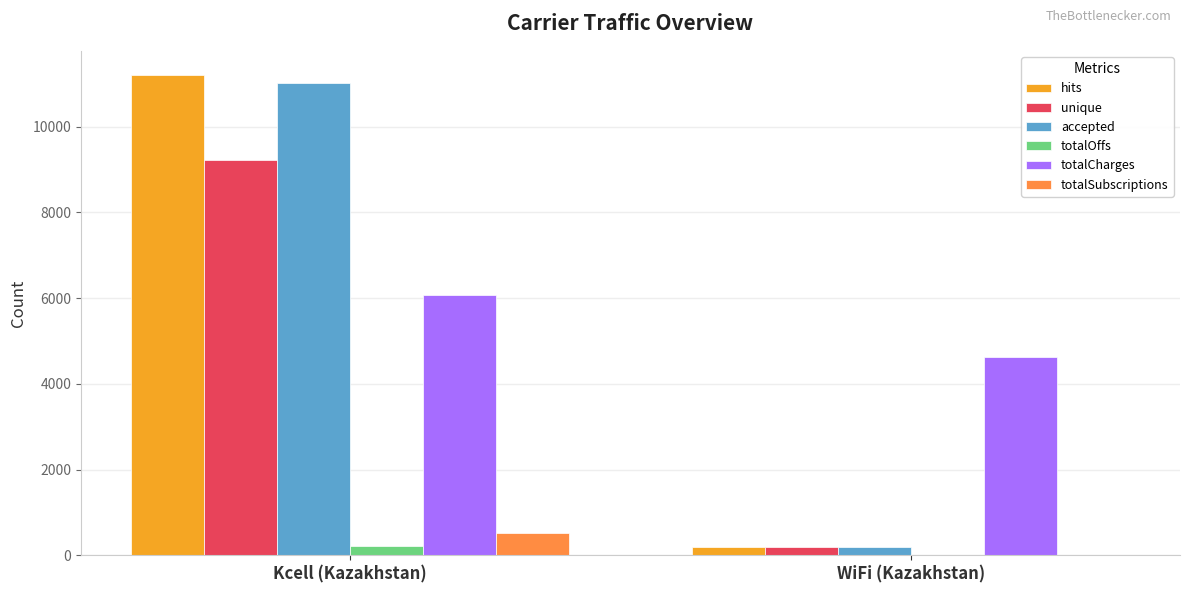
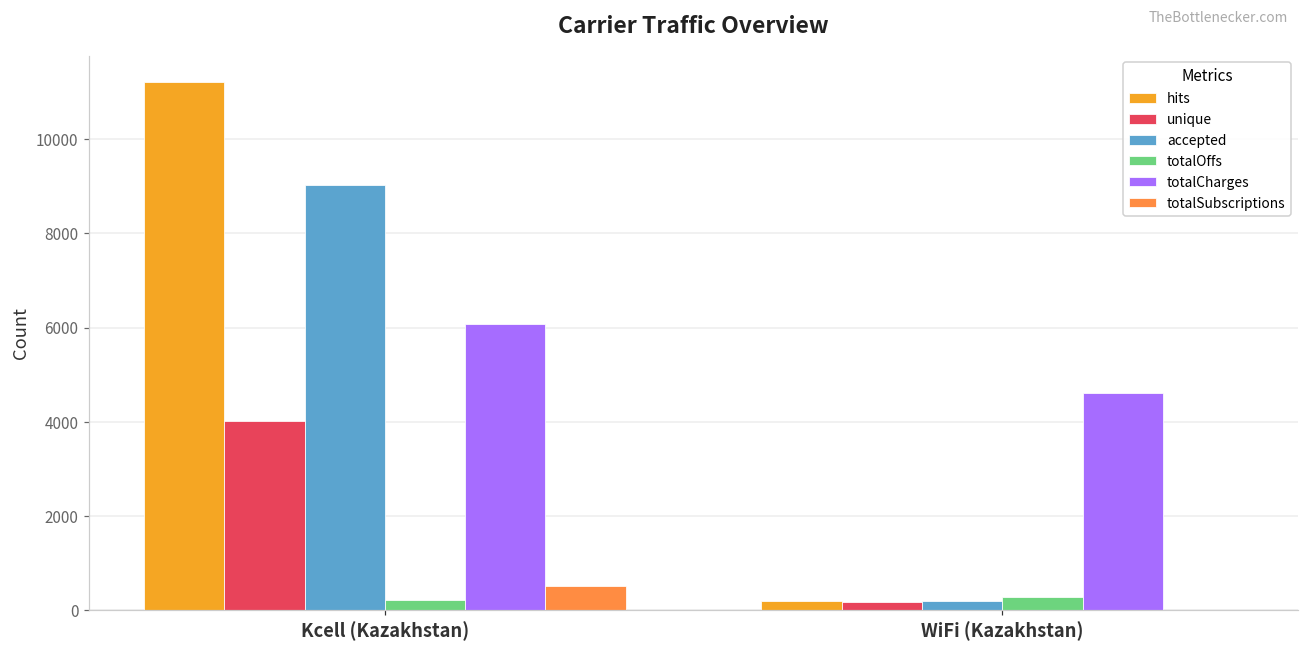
  {
    "unique": {
-     "Kcell (Kazakhstan)": 9200,
+     "Kcell (Kazakhstan)": 4000,
      "WiFi (Kazakhstan)": 200
    },
    "accepted": {
-     "Kcell (Kazakhstan)": 11000,
+     "Kcell (Kazakhstan)": 9000,
      "WiFi (Kazakhstan)": 200
    },
    "totalOffs": {
      "Kcell (Kazakhstan)": 200,
-     "WiFi (Kazakhstan)": 0
+     "WiFi (Kazakhstan)": 300
    },
    "totalCharges": {
      "Kcell (Kazakhstan)": 6100,
      "WiFi (Kazakhstan)": 4600
    }
  }
